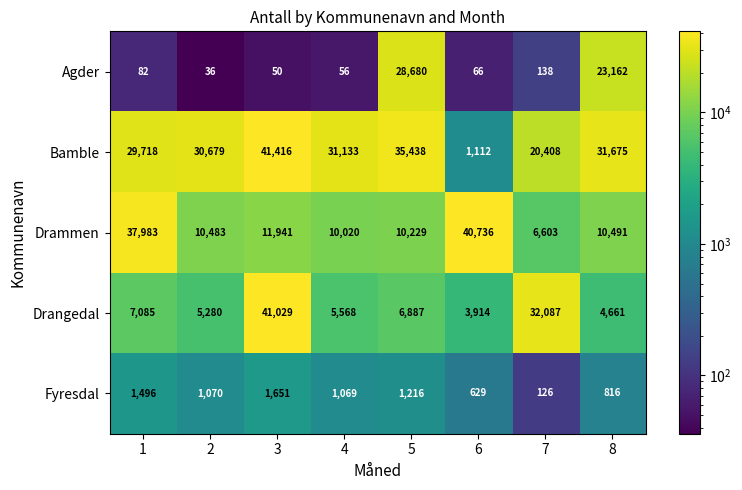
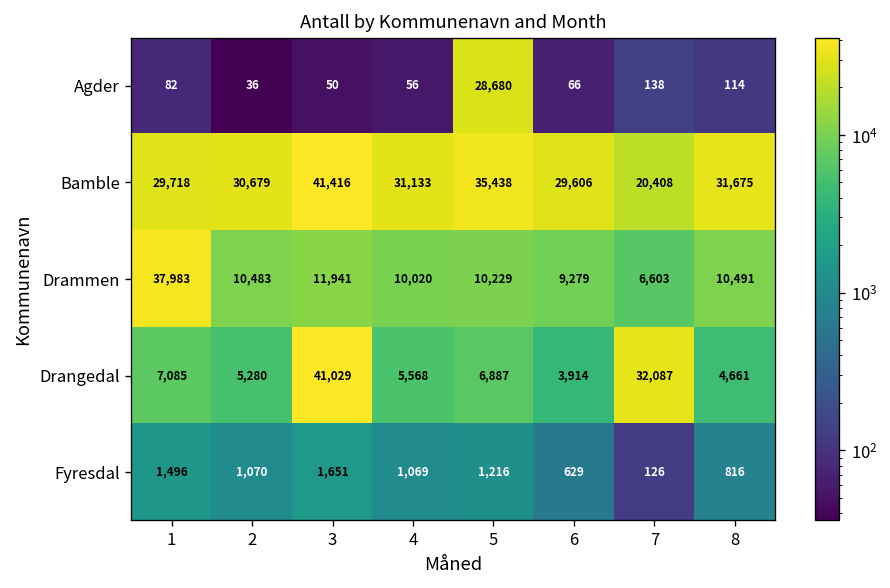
  {
    "Agder": {
      "1": "82",
      "2": "36",
      "3": "50",
      "4": "56",
      "5": "28,680",
      "6": "66",
      "7": "138",
-     "8": "23,162"
+     "8": "114"
    },
    "Bamble": {
      "1": "29,718",
      "2": "30,679",
      "3": "41,416",
      "4": "31,133",
      "5": "35,438",
-     "6": "1,112",
+     "6": "29,606",
      "7": "20,408",
      "8": "31,675"
    },
    "Drammen": {
      "1": "37,983",
      "2": "10,483",
      "3": "11,941",
      "4": "10,020",
      "5": "10,229",
-     "6": "40,736",
+     "6": "9,279",
      "7": "6,603",
      "8": "10,491"
    },
    "Drangedal": {
      "1": "7,085",
      "2": "5,280",
      "3": "41,029",
      "4": "5,568",
      "5": "6,887",
      "6": "3,914",
      "7": "32,087",
      "8": "4,661"
    },
    "Fyresdal": {
      "1": "1,496",
      "2": "1,070",
      "3": "1,651",
      "4": "1,069",
      "5": "1,216",
      "6": "629",
      "7": "126",
      "8": "816"
    }
  }
